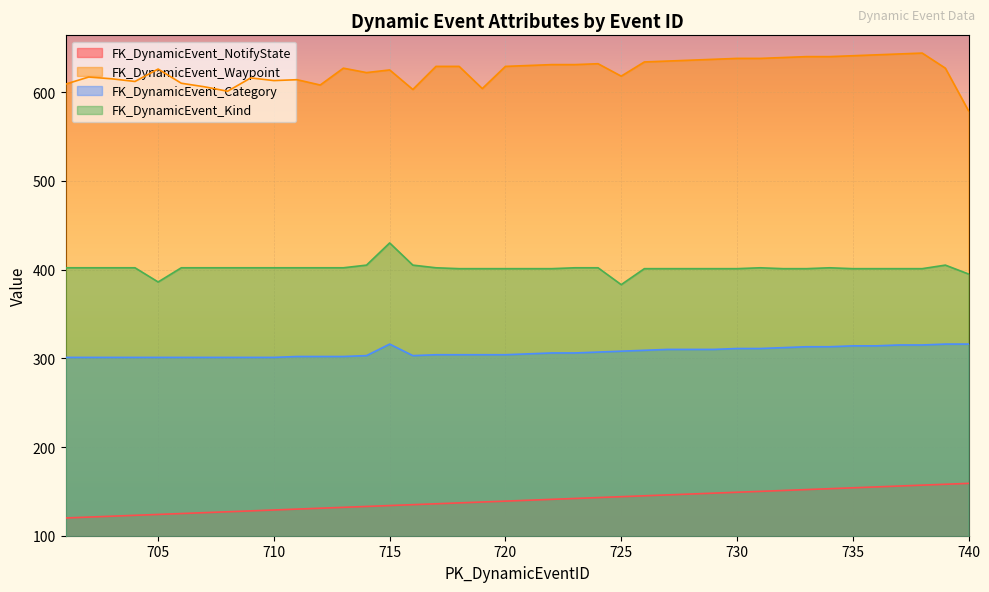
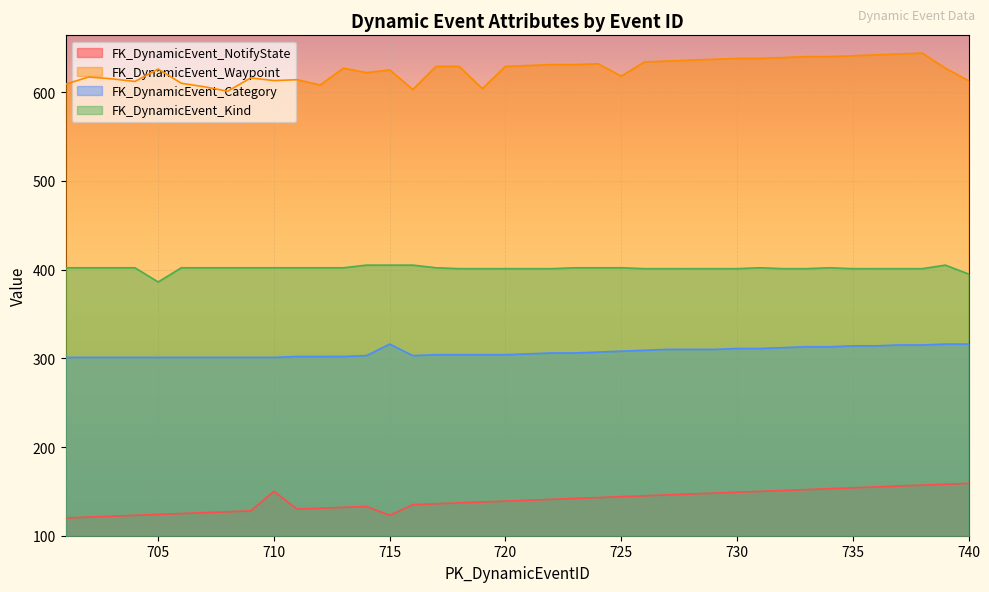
  {
    "FK_DynamicEvent_NotifyState": {
      "705": 120,
-     "710": 130,
-     "715": 130,
+     "710": 150,
+     "715": 120,
      "720": 140,
      "725": 140,
      "730": 150,
      "735": 150,
      "740": 160
    },
    "FK_DynamicEvent_Waypoint": {
      "715": 630,
      "720": 630,
      "725": 620,
      "730": 640,
      "735": 640,
-     "740": 580
+     "740": 610
    },
    "FK_DynamicEvent_Category": {
      "705": 300,
      "710": 300,
      "715": 320,
      "720": 300,
      "725": 310,
      "730": 310,
      "735": 310,
      "740": 320
    },
    "FK_DynamicEvent_Kind": {
      "705": 390,
      "710": 400,
-     "715": 430,
+     "715": 410,
      "720": 400,
-     "725": 380,
+     "725": 400,
      "730": 400,
      "735": 400,
      "740": 400
    }
  }
